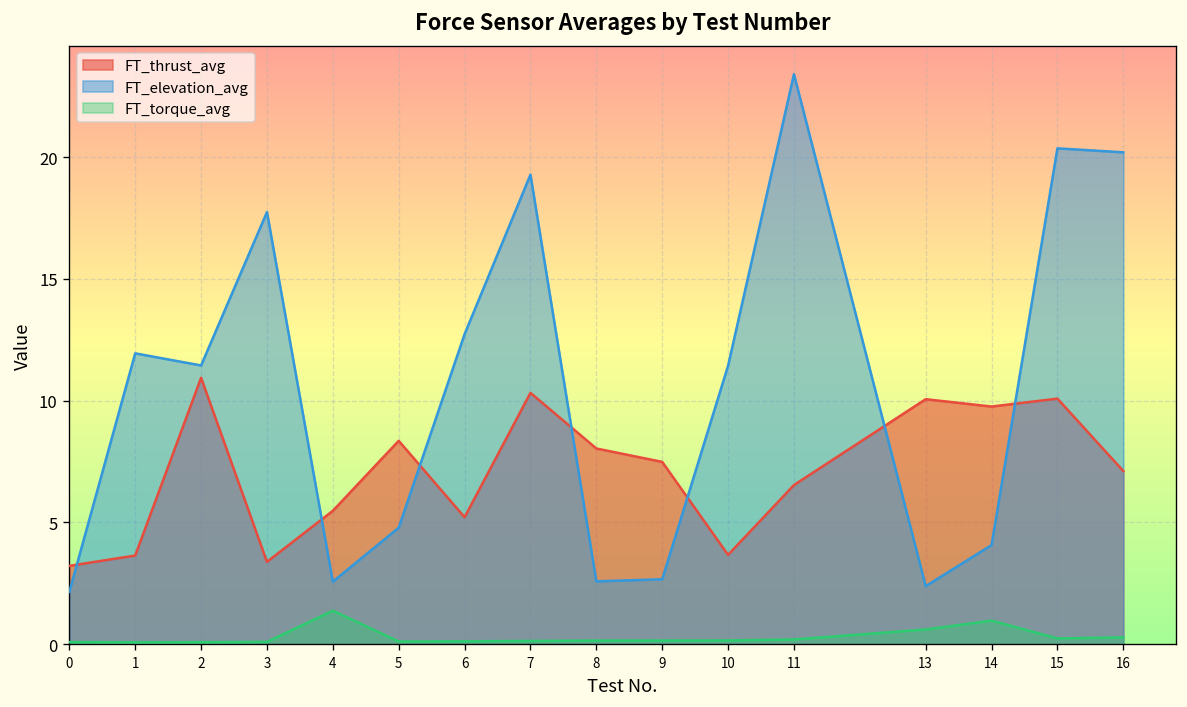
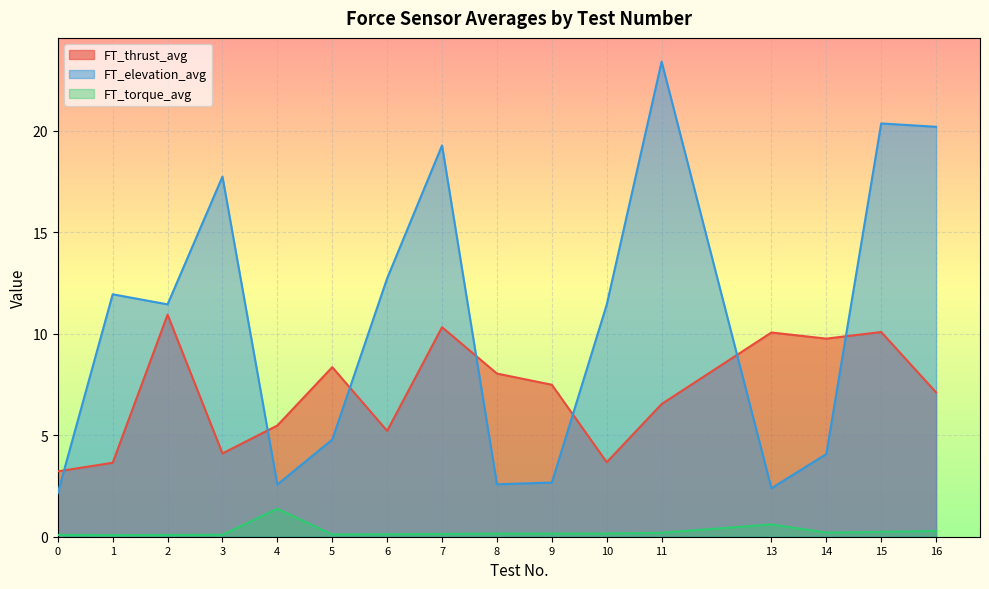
  {
    "FT_thrust_avg": {
      "0": 3.2,
      "1": 3.6,
      "2": 10.9,
-     "3": 3.4,
+     "3": 4.1,
      "4": 5.5,
      "5": 8.4,
      "6": 5.2,
      "7": 10.3,
      "8": 8.0,
      "9": 7.5,
      "10": 3.7,
      "11": 6.5,
      "13": 10.1,
      "14": 9.8,
      "15": 10.1,
      "16": 7.1
    },
    "FT_elevation_avg": {
      "0": 2.2,
      "1": 11.9,
      "2": 11.4,
      "3": 17.7,
      "4": 2.6,
      "5": 4.8,
      "6": 12.7,
      "7": 19.3,
      "8": 2.6,
      "9": 2.7,
      "10": 11.4,
      "11": 23.4,
      "13": 2.4,
      "14": 4.1,
      "15": 20.4,
      "16": 20.2
    },
    "FT_torque_avg": {
      "0": 0.1,
      "1": 0.1,
      "2": 0.1,
      "3": 0.1,
      "4": 1.4,
      "5": 0.1,
      "6": 0.1,
      "7": 0.1,
      "8": 0.2,
      "9": 0.2,
      "10": 0.2,
      "11": 0.2,
      "13": 0.6,
-     "14": 1.0,
+     "14": 0.2,
      "15": 0.2,
      "16": 0.3
    }
  }
